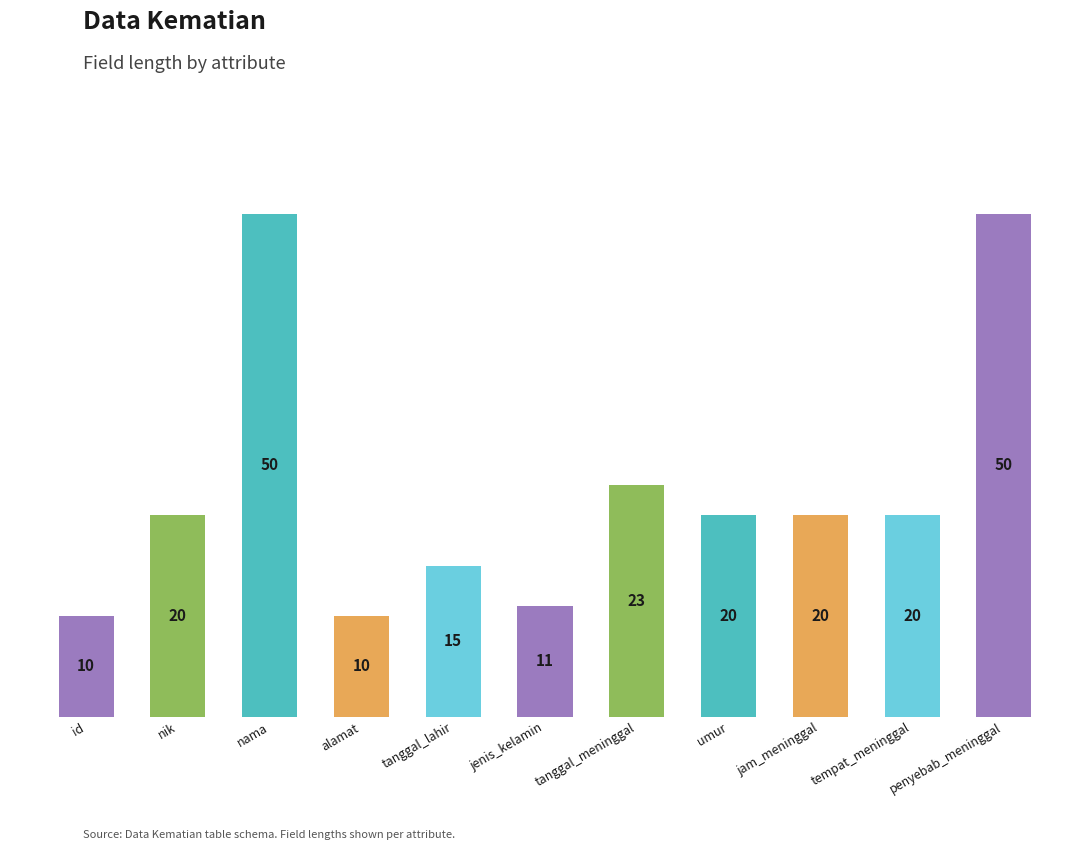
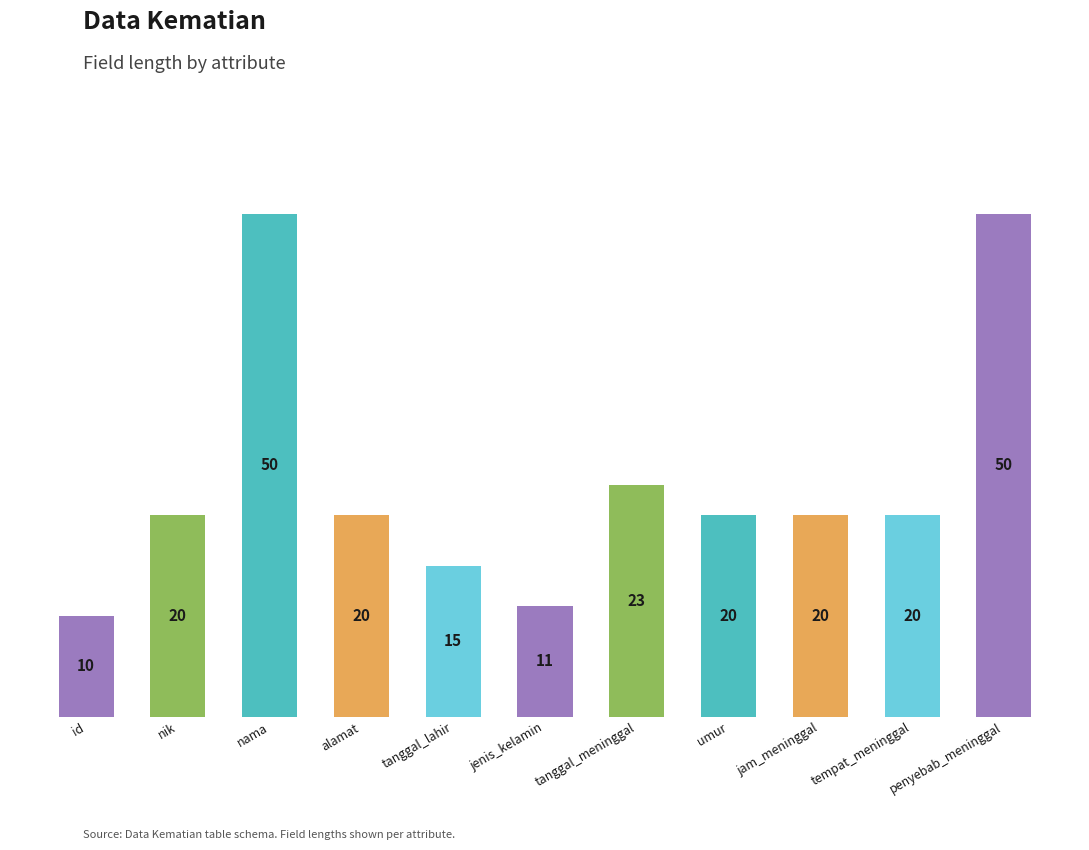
  {
    "id": 10,
    "nik": 20,
    "nama": 50,
-   "alamat": 10,
+   "alamat": 20,
    "tanggal_lahir": 15,
    "jenis_kelamin": 11,
    "tanggal_meninggal": 23,
    "umur": 20,
    "jam_meninggal": 20,
    "tempat_meninggal": 20,
    "penyebab_meninggal": 50
  }
